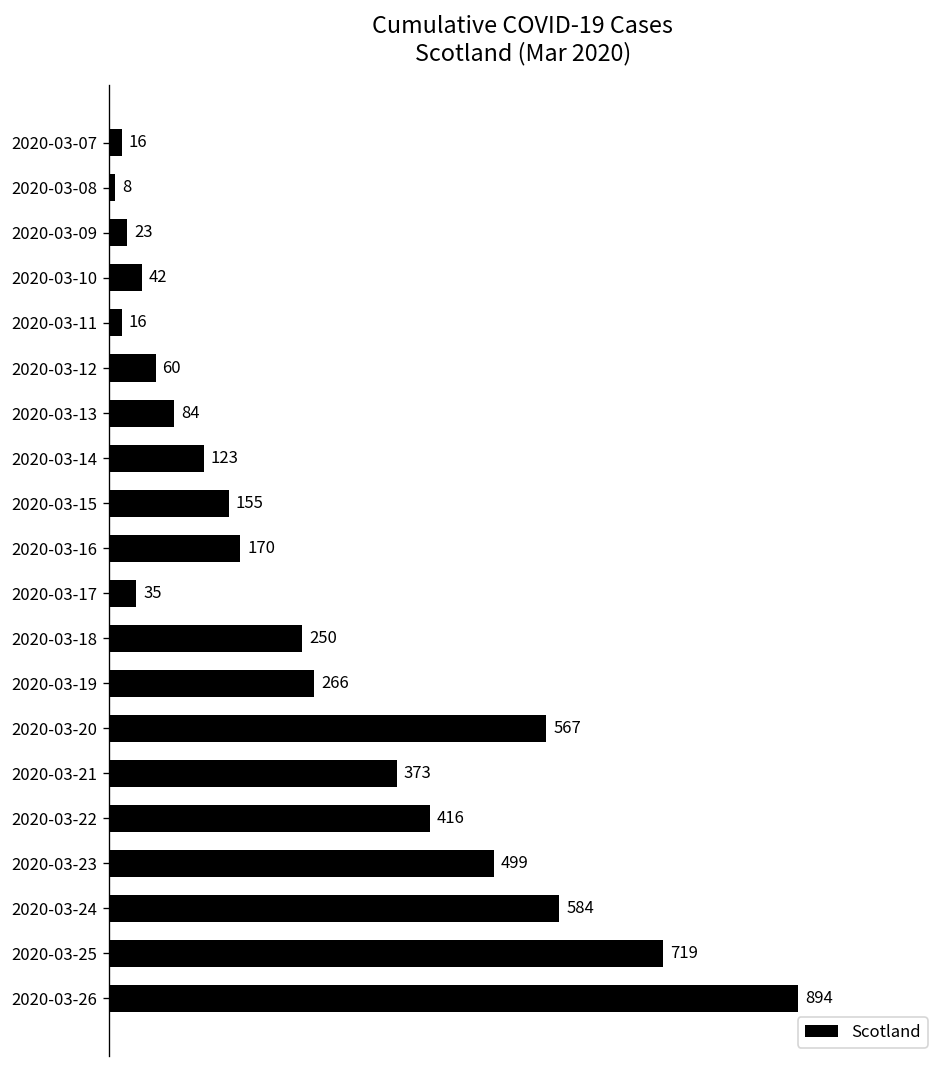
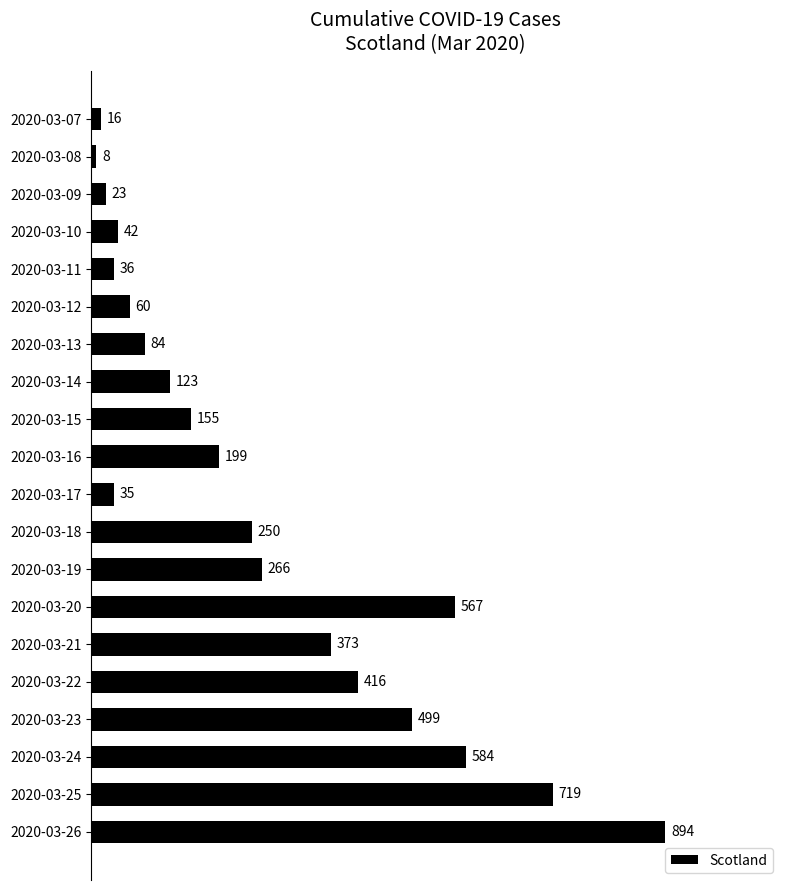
  {
    "2020-03-07": 16,
    "2020-03-08": 8,
    "2020-03-09": 23,
    "2020-03-10": 42,
-   "2020-03-11": 16,
+   "2020-03-11": 36,
    "2020-03-12": 60,
    "2020-03-13": 84,
    "2020-03-14": 123,
    "2020-03-15": 155,
-   "2020-03-16": 170,
+   "2020-03-16": 199,
    "2020-03-17": 35,
    "2020-03-18": 250,
    "2020-03-19": 266,
    "2020-03-20": 567,
    "2020-03-21": 373,
    "2020-03-22": 416,
    "2020-03-23": 499,
    "2020-03-24": 584,
    "2020-03-25": 719,
    "2020-03-26": 894
  }
